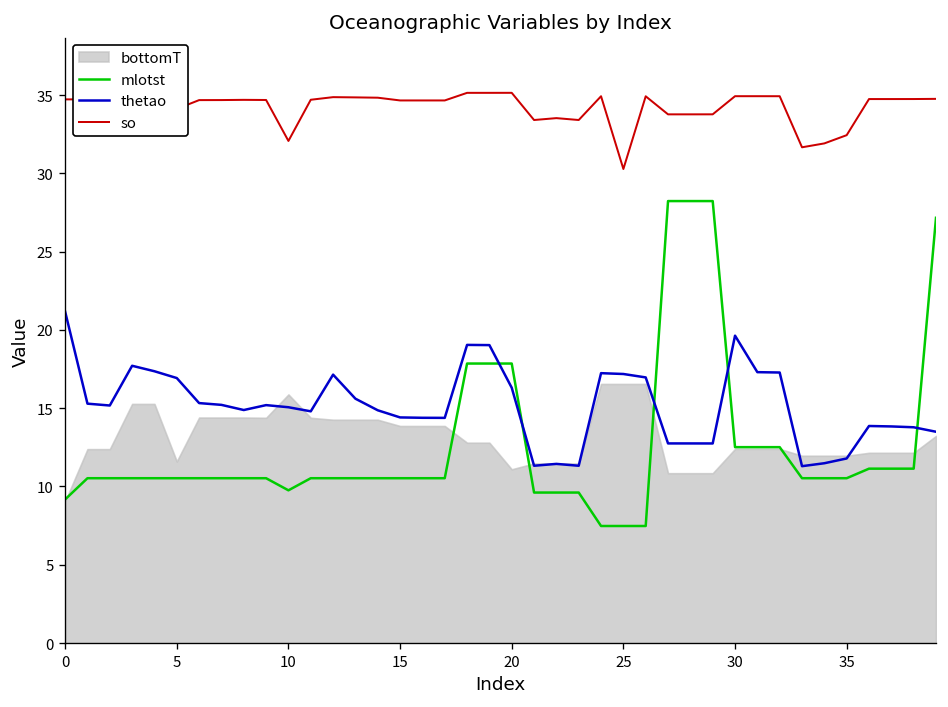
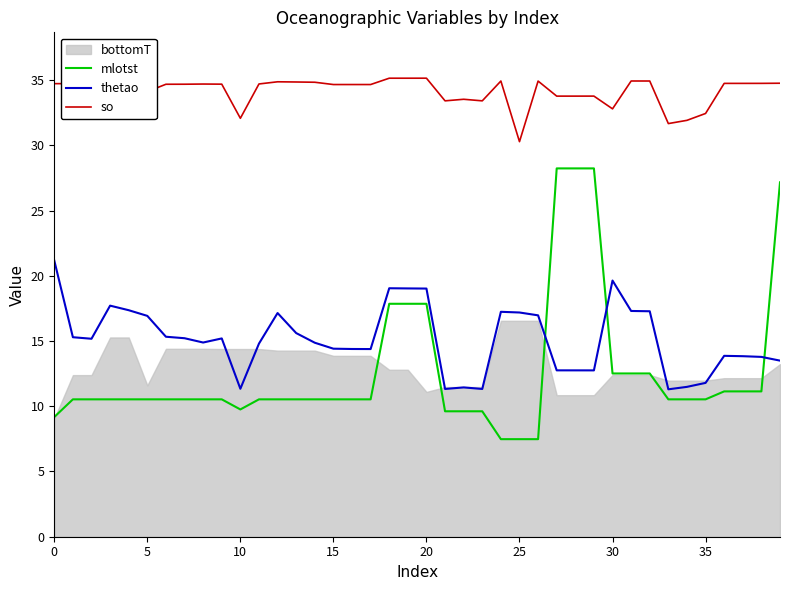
  {
    "mlotst": {
      "5": 10.5,
      "10": 9.8,
      "15": 10.5,
      "20": 17.9,
      "25": 7.5,
      "35": 10.5
    },
    "bottomT": {
      "5": 11.6,
-     "10": 15.9,
+     "10": 14.4,
      "15": 13.9,
      "20": 11.1,
      "25": 16.5
    },
    "thetao": {
      "0": 21.2,
      "5": 16.9,
-     "10": 15.1,
+     "10": 11.3,
      "15": 14.4,
-     "20": 16.3,
+     "20": 19.0,
      "25": 17.2,
      "30": 19.6
    },
    "so": {
      "0": 34.7,
      "10": 32.1,
      "15": 34.7,
      "20": 35.1,
      "25": 30.3,
-     "30": 34.9,
+     "30": 32.8,
      "35": 32.4
    }
  }
